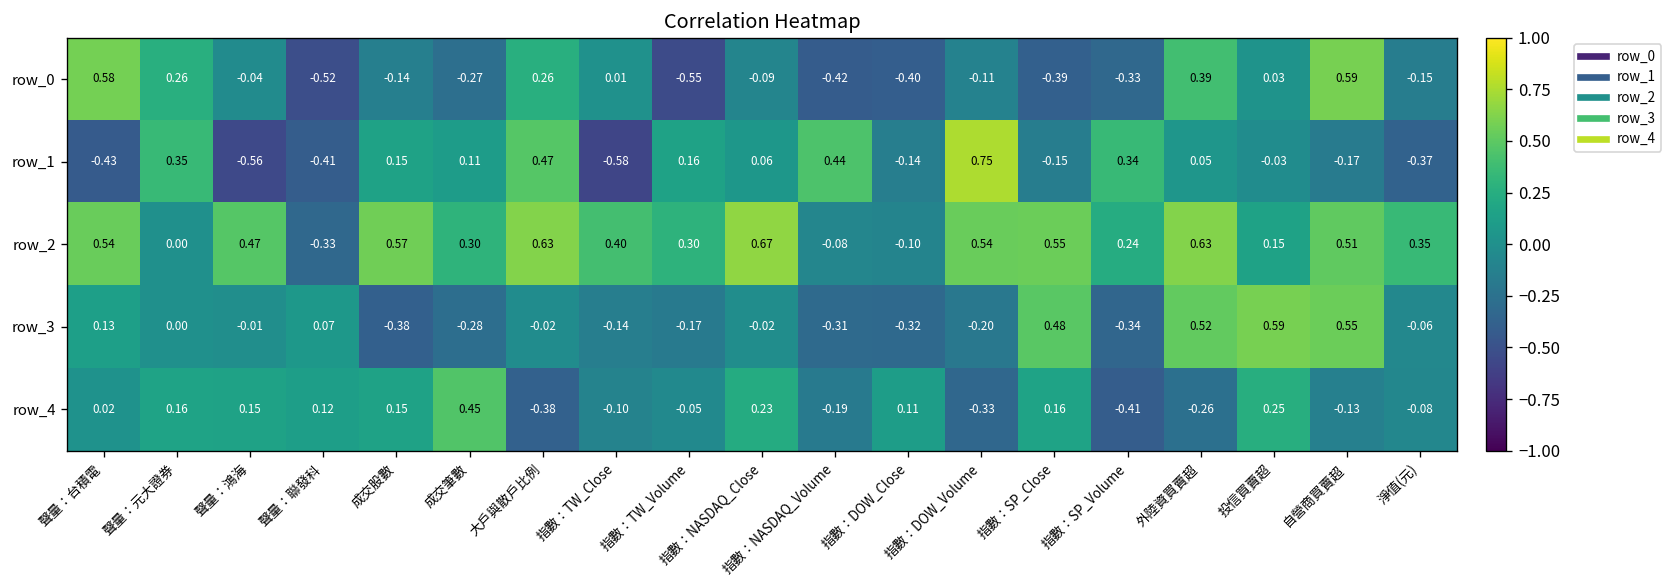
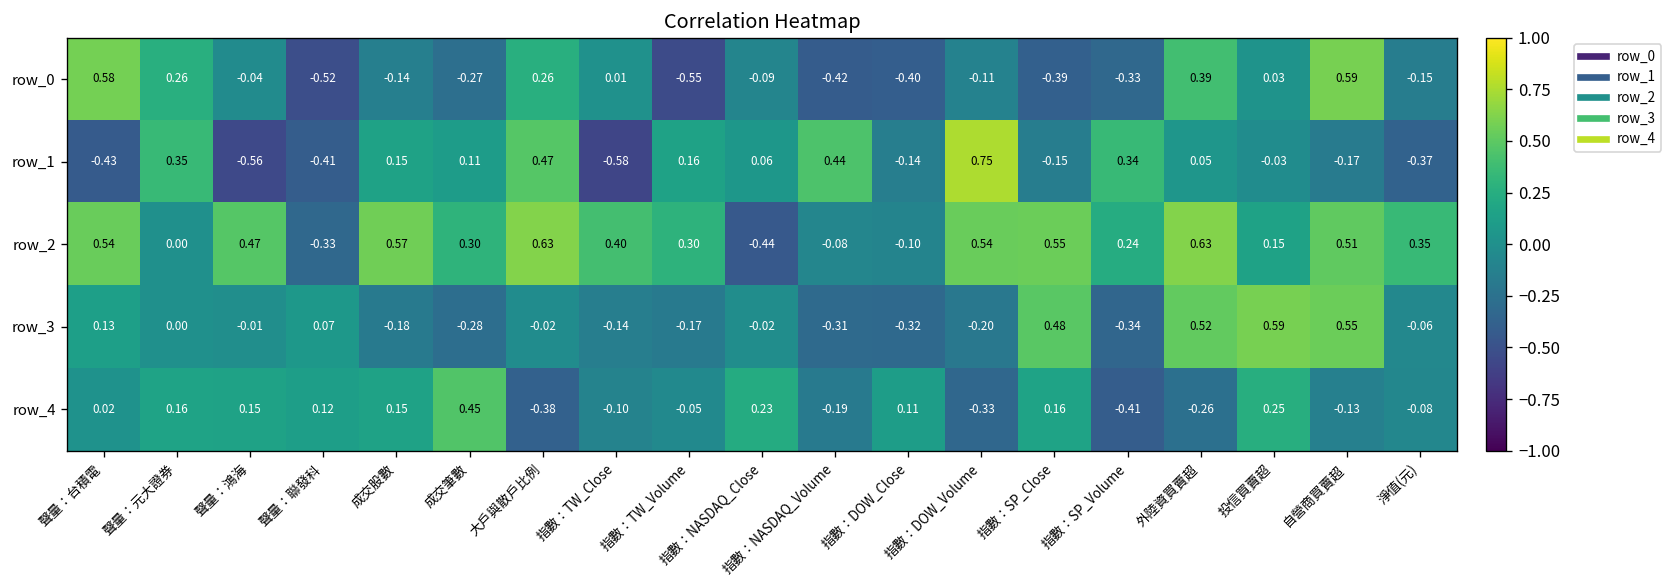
  {
    "row_0": {
      "聲量：台積電": 0.58,
      "聲量：元大證券": 0.26,
      "聲量：鴻海": -0.04,
      "聲量：聯發科": -0.52,
      "成交股數": -0.14,
      "成交筆數": -0.27,
      "大戶與散戶比例": 0.26,
      "指數：TW_Close": 0.01,
      "指數：TW_Volume": -0.55,
      "指數：NASDAQ_Close": -0.09,
      "指數：NASDAQ_Volume": -0.42,
      "指數：DOW_Close": -0.40,
      "指數：DOW_Volume": -0.11,
      "指數：SP_Close": -0.39,
      "指數：SP_Volume": -0.33,
      "外陸資買賣超": 0.39,
      "投信買賣超": 0.03,
      "自營商買賣超": 0.59,
      "淨值(元)": -0.15
    },
    "row_1": {
      "聲量：台積電": -0.43,
      "聲量：元大證券": 0.35,
      "聲量：鴻海": -0.56,
      "聲量：聯發科": -0.41,
      "成交股數": 0.15,
      "成交筆數": 0.11,
      "大戶與散戶比例": 0.47,
      "指數：TW_Close": -0.58,
      "指數：TW_Volume": 0.16,
      "指數：NASDAQ_Close": 0.06,
      "指數：NASDAQ_Volume": 0.44,
      "指數：DOW_Close": -0.14,
      "指數：DOW_Volume": 0.75,
      "指數：SP_Close": -0.15,
      "指數：SP_Volume": 0.34,
      "外陸資買賣超": 0.05,
      "投信買賣超": -0.03,
      "自營商買賣超": -0.17,
      "淨值(元)": -0.37
    },
    "row_2": {
      "聲量：台積電": 0.54,
      "聲量：元大證券": 0.00,
      "聲量：鴻海": 0.47,
      "聲量：聯發科": -0.33,
      "成交股數": 0.57,
      "成交筆數": 0.30,
      "大戶與散戶比例": 0.63,
      "指數：TW_Close": 0.40,
      "指數：TW_Volume": 0.30,
-     "指數：NASDAQ_Close": 0.67,
+     "指數：NASDAQ_Close": -0.44,
      "指數：NASDAQ_Volume": -0.08,
      "指數：DOW_Close": -0.10,
      "指數：DOW_Volume": 0.54,
      "指數：SP_Close": 0.55,
      "指數：SP_Volume": 0.24,
      "外陸資買賣超": 0.63,
      "投信買賣超": 0.15,
      "自營商買賣超": 0.51,
      "淨值(元)": 0.35
    },
    "row_3": {
      "聲量：台積電": 0.13,
      "聲量：元大證券": 0.00,
      "聲量：鴻海": -0.01,
      "聲量：聯發科": 0.07,
-     "成交股數": -0.38,
+     "成交股數": -0.18,
      "成交筆數": -0.28,
      "大戶與散戶比例": -0.02,
      "指數：TW_Close": -0.14,
      "指數：TW_Volume": -0.17,
      "指數：NASDAQ_Close": -0.02,
      "指數：NASDAQ_Volume": -0.31,
      "指數：DOW_Close": -0.32,
      "指數：DOW_Volume": -0.20,
      "指數：SP_Close": 0.48,
      "指數：SP_Volume": -0.34,
      "外陸資買賣超": 0.52,
      "投信買賣超": 0.59,
      "自營商買賣超": 0.55,
      "淨值(元)": -0.06
    },
    "row_4": {
      "聲量：台積電": 0.02,
      "聲量：元大證券": 0.16,
      "聲量：鴻海": 0.15,
      "聲量：聯發科": 0.12,
      "成交股數": 0.15,
      "成交筆數": 0.45,
      "大戶與散戶比例": -0.38,
      "指數：TW_Close": -0.10,
      "指數：TW_Volume": -0.05,
      "指數：NASDAQ_Close": 0.23,
      "指數：NASDAQ_Volume": -0.19,
      "指數：DOW_Close": 0.11,
      "指數：DOW_Volume": -0.33,
      "指數：SP_Close": 0.16,
      "指數：SP_Volume": -0.41,
      "外陸資買賣超": -0.26,
      "投信買賣超": 0.25,
      "自營商買賣超": -0.13,
      "淨值(元)": -0.08
    }
  }
